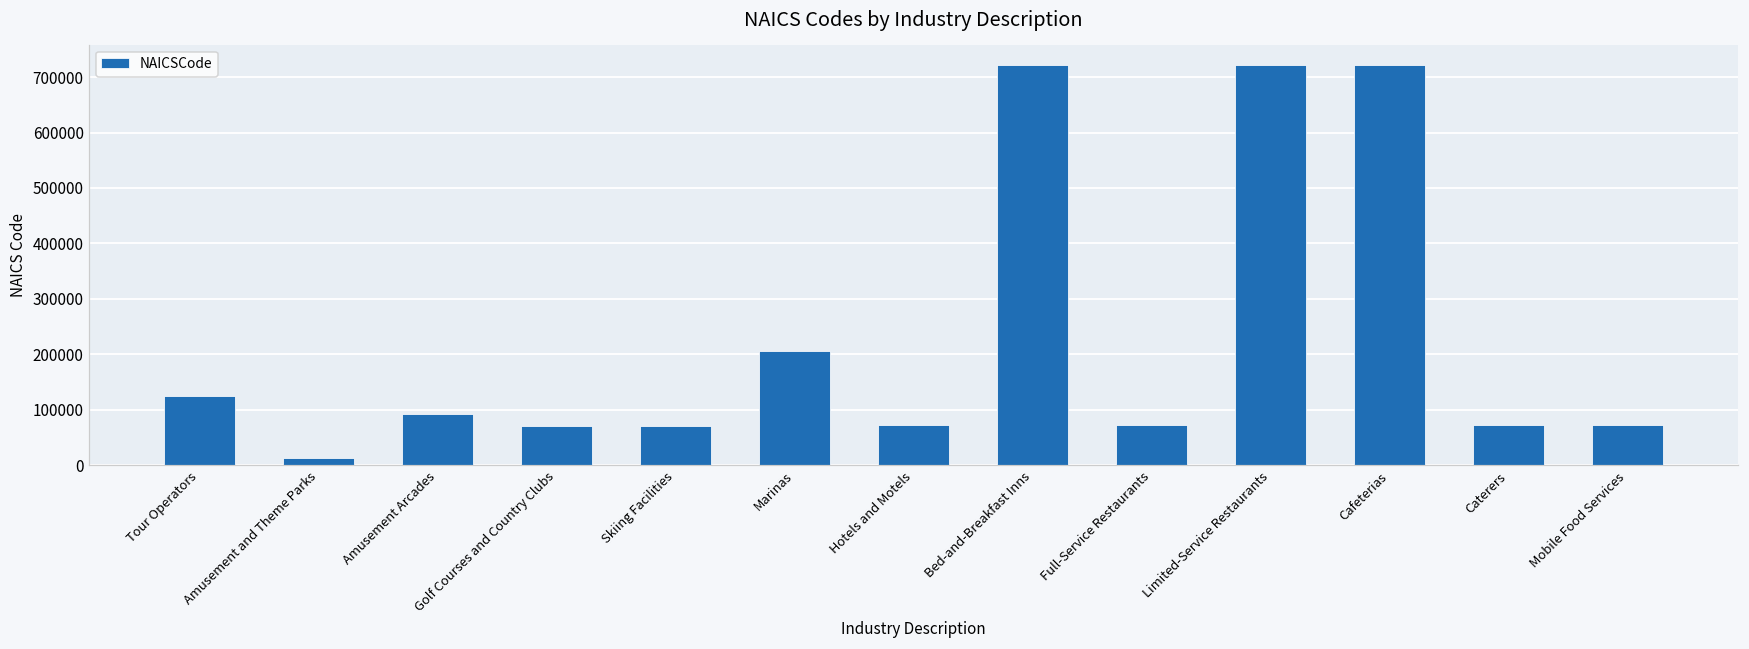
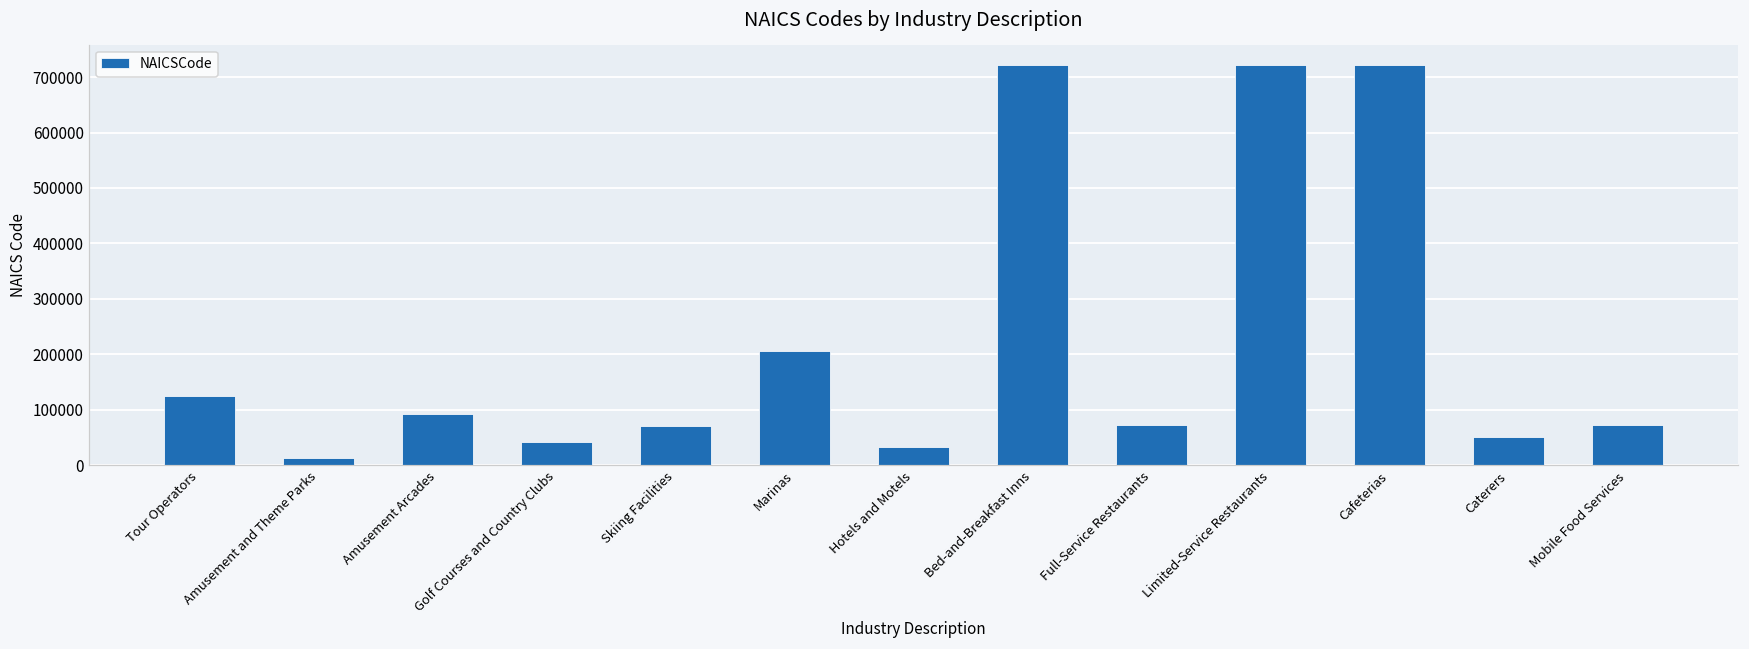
  {
    "Tour Operators": 120000,
    "Amusement and Theme Parks": 10000,
    "Amusement Arcades": 90000,
-   "Golf Courses and Country Clubs": 70000,
+   "Golf Courses and Country Clubs": 40000,
    "Skiing Facilities": 70000,
    "Marinas": 210000,
-   "Hotels and Motels": 70000,
+   "Hotels and Motels": 30000,
    "Bed-and-Breakfast Inns": 720000,
    "Full-Service Restaurants": 70000,
    "Limited-Service Restaurants": 720000,
    "Cafeterias": 720000,
-   "Caterers": 70000,
+   "Caterers": 50000,
    "Mobile Food Services": 70000
  }
